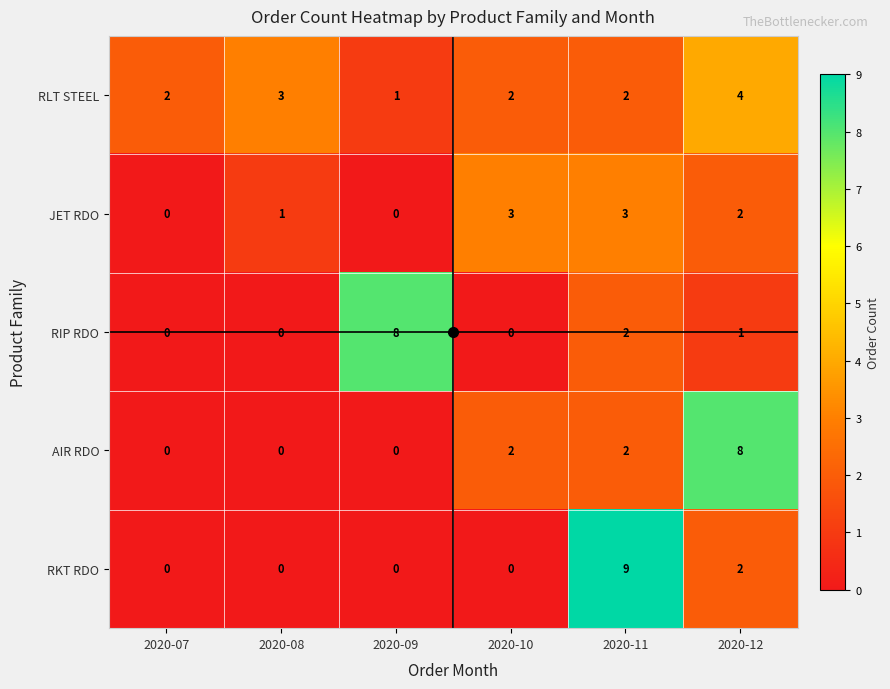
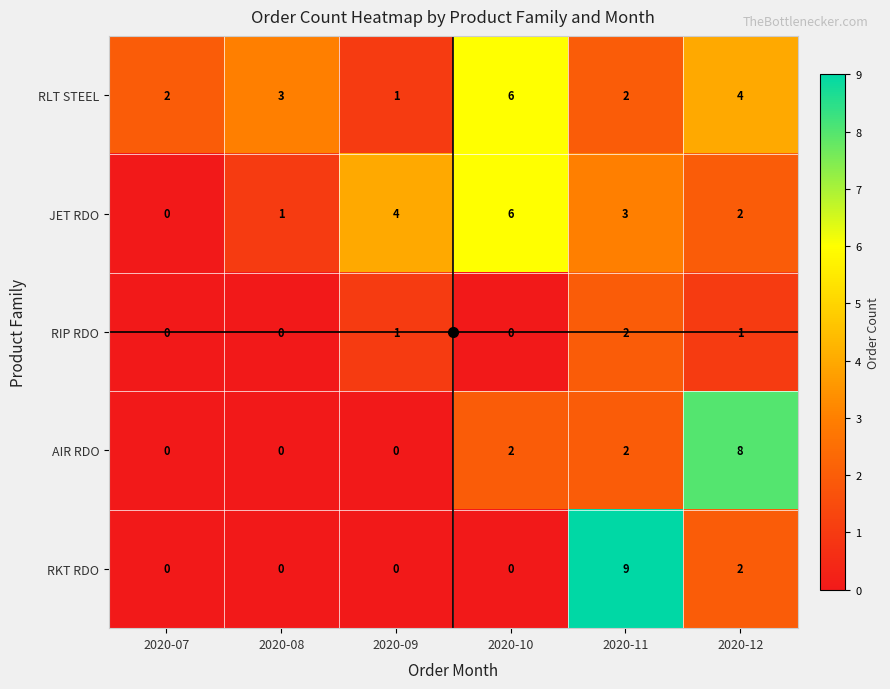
  {
    "RLT STEEL": {
      "2020-07": 2,
      "2020-08": 3,
      "2020-09": 1,
-     "2020-10": 2,
+     "2020-10": 6,
      "2020-11": 2,
      "2020-12": 4
    },
    "JET RDO": {
      "2020-07": 0,
      "2020-08": 1,
-     "2020-09": 0,
-     "2020-10": 3,
+     "2020-09": 4,
+     "2020-10": 6,
      "2020-11": 3,
      "2020-12": 2
    },
    "RIP RDO": {
      "2020-07": 0,
      "2020-08": 0,
-     "2020-09": 8,
+     "2020-09": 1,
      "2020-10": 0,
      "2020-11": 2,
      "2020-12": 1
    },
    "AIR RDO": {
      "2020-07": 0,
      "2020-08": 0,
      "2020-09": 0,
      "2020-10": 2,
      "2020-11": 2,
      "2020-12": 8
    },
    "RKT RDO": {
      "2020-07": 0,
      "2020-08": 0,
      "2020-09": 0,
      "2020-10": 0,
      "2020-11": 9,
      "2020-12": 2
    }
  }
